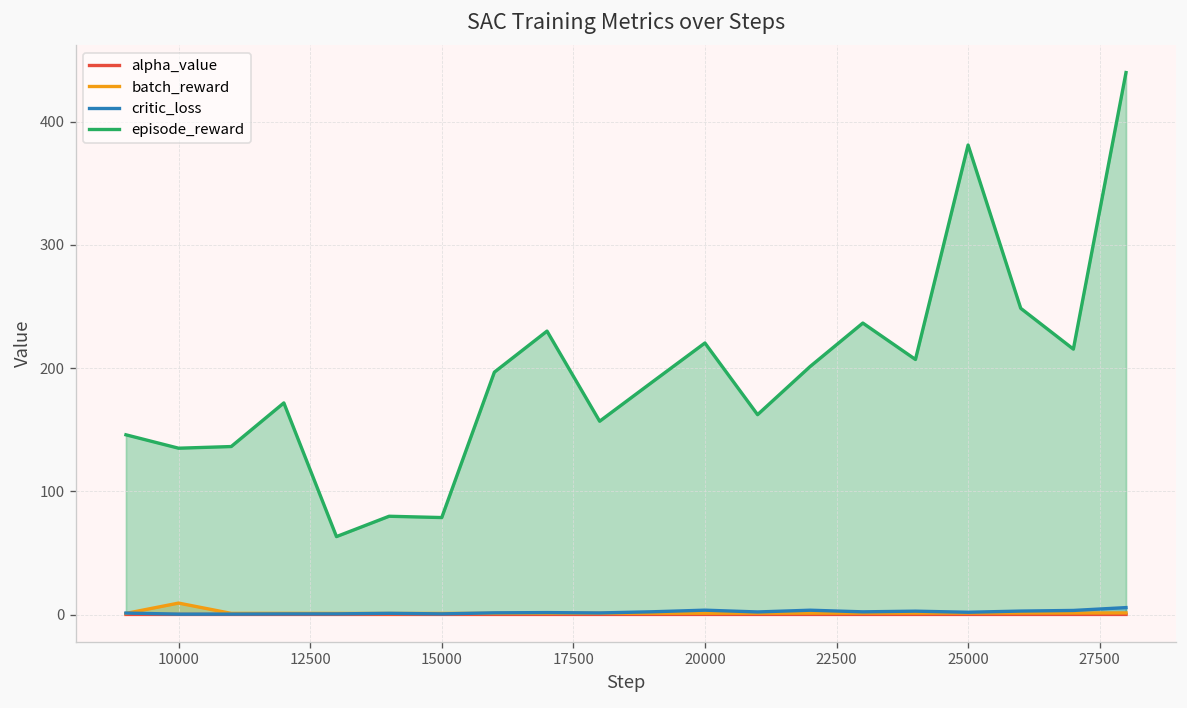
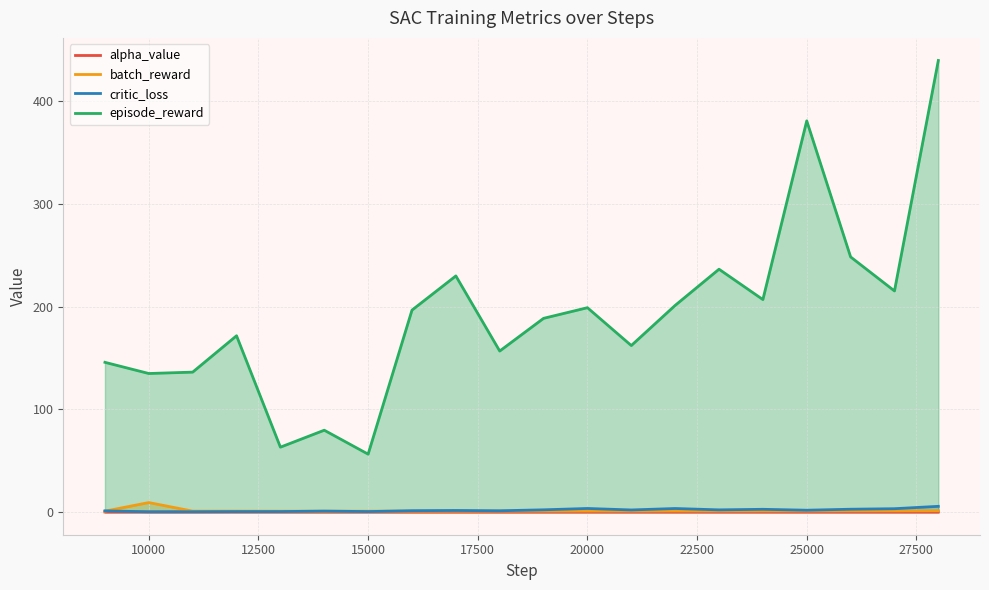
  {
    "batch_reward": {
      "10000": 9
    },
    "episode_reward": {
      "10000": 135,
-     "15000": 79,
-     "20000": 220,
+     "15000": 56,
+     "20000": 199,
      "25000": 381
    }
  }
